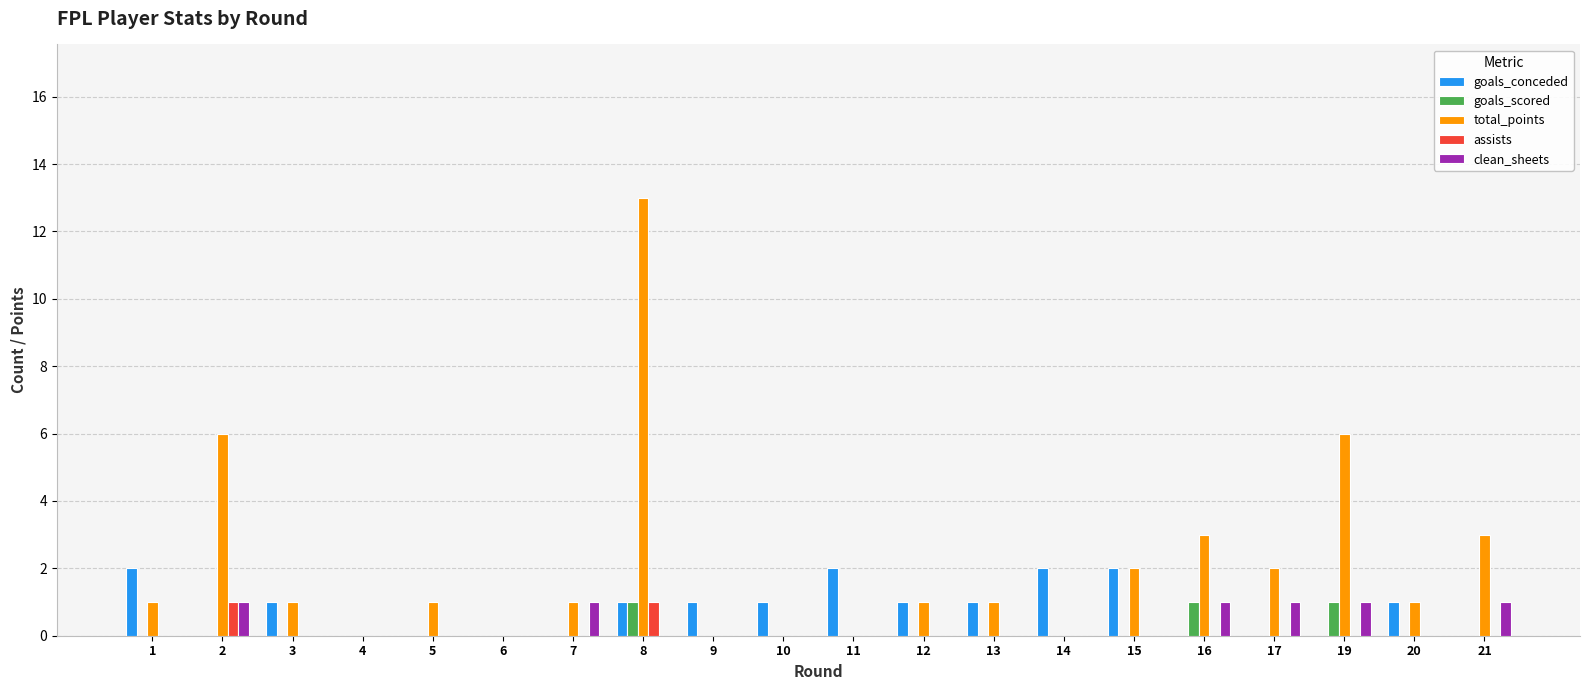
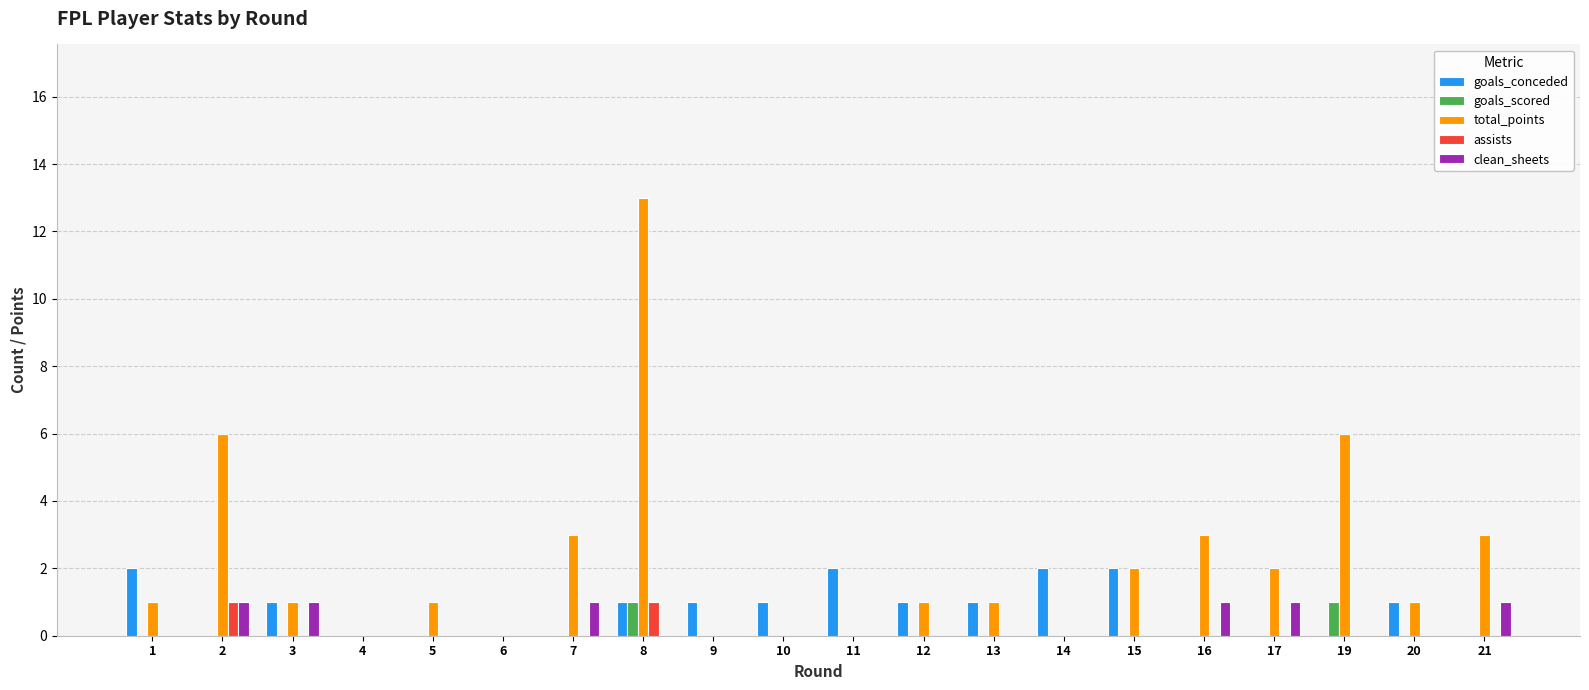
  {
    "goals_conceded": {
      "1": 2,
      "2": 0,
      "3": 1,
      "4": 0,
      "5": 0,
      "6": 0,
      "7": 0,
      "8": 1,
      "9": 1,
      "10": 1,
      "11": 2,
      "12": 1,
      "13": 1,
      "14": 2,
      "15": 2,
      "16": 0,
      "17": 0,
      "19": 0,
      "20": 1,
      "21": 0
    },
    "goals_scored": {
      "1": 0,
      "2": 0,
      "3": 0,
      "4": 0,
      "5": 0,
      "6": 0,
      "7": 0,
      "8": 1,
      "9": 0,
      "10": 0,
      "11": 0,
      "12": 0,
      "13": 0,
      "14": 0,
      "15": 0,
-     "16": 1,
+     "16": 0,
      "17": 0,
      "19": 1,
      "20": 0,
      "21": 0
    },
    "total_points": {
      "1": 1,
      "2": 6,
      "3": 1,
      "4": 0,
      "5": 1,
      "6": 0,
-     "7": 1,
+     "7": 3,
      "8": 13,
      "9": 0,
      "10": 0,
      "11": 0,
      "12": 1,
      "13": 1,
      "14": 0,
      "15": 2,
      "16": 3,
      "17": 2,
      "19": 6,
      "20": 1,
      "21": 3
    },
    "assists": {
      "1": 0,
      "2": 1,
      "3": 0,
      "4": 0,
      "5": 0,
      "6": 0,
      "7": 0,
      "8": 1,
      "9": 0,
      "10": 0,
      "11": 0,
      "12": 0,
      "13": 0,
      "14": 0,
      "15": 0,
      "16": 0,
      "17": 0,
      "19": 0,
      "20": 0,
      "21": 0
    },
    "clean_sheets": {
      "1": 0,
      "2": 1,
-     "3": 0,
+     "3": 1,
      "4": 0,
      "5": 0,
      "6": 0,
      "7": 1,
      "8": 0,
      "9": 0,
      "10": 0,
      "11": 0,
      "12": 0,
      "13": 0,
      "14": 0,
      "15": 0,
      "16": 1,
      "17": 1,
-     "19": 1,
+     "19": 0,
      "20": 0,
      "21": 1
    }
  }
